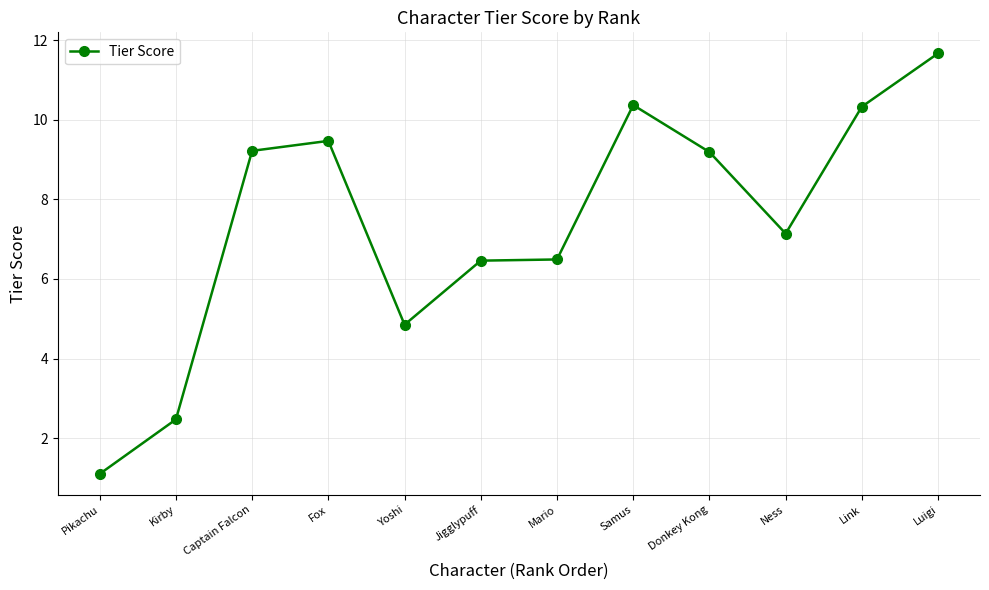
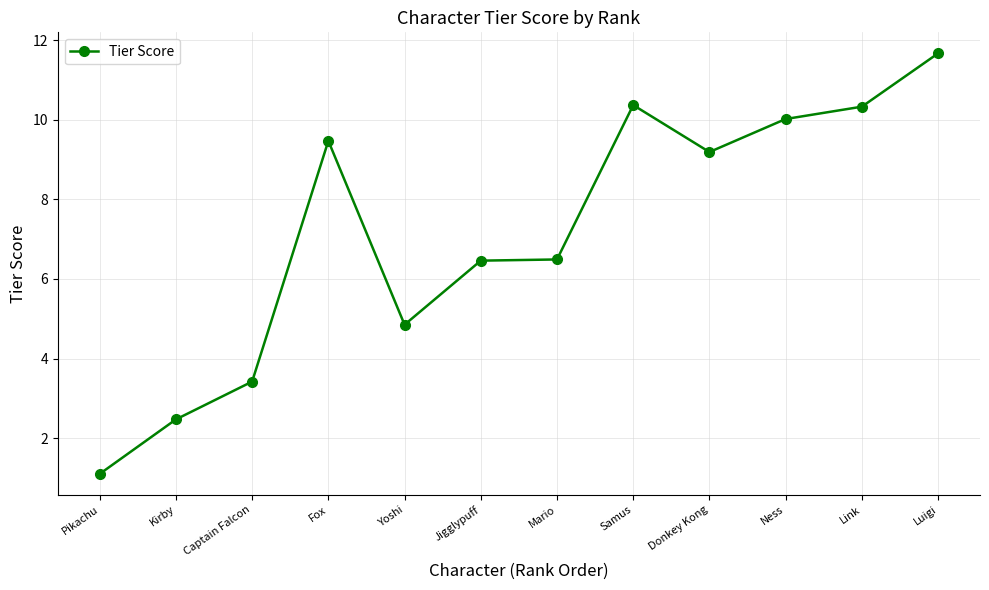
  {
    "Pikachu": 1.1,
    "Kirby": 2.5,
-   "Captain Falcon": 9.2,
+   "Captain Falcon": 3.4,
    "Fox": 9.5,
    "Yoshi": 4.9,
    "Jigglypuff": 6.5,
    "Mario": 6.5,
    "Samus": 10.4,
    "Donkey Kong": 9.2,
-   "Ness": 7.1,
+   "Ness": 10.0,
    "Link": 10.3,
    "Luigi": 11.7
  }
